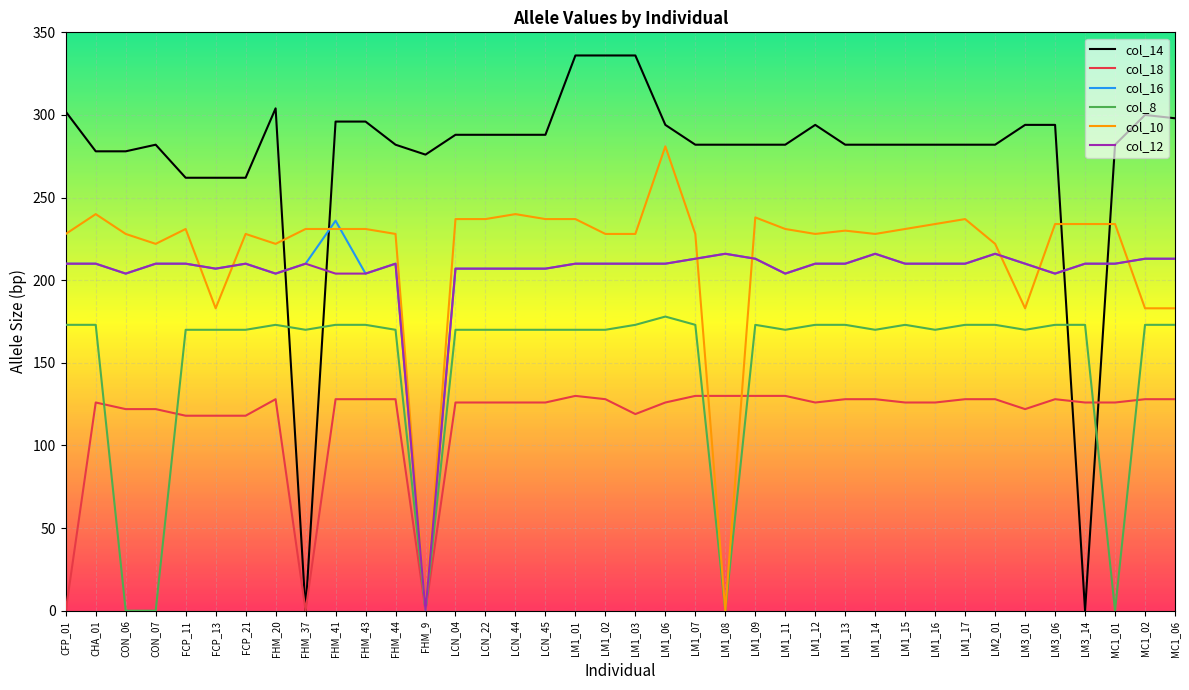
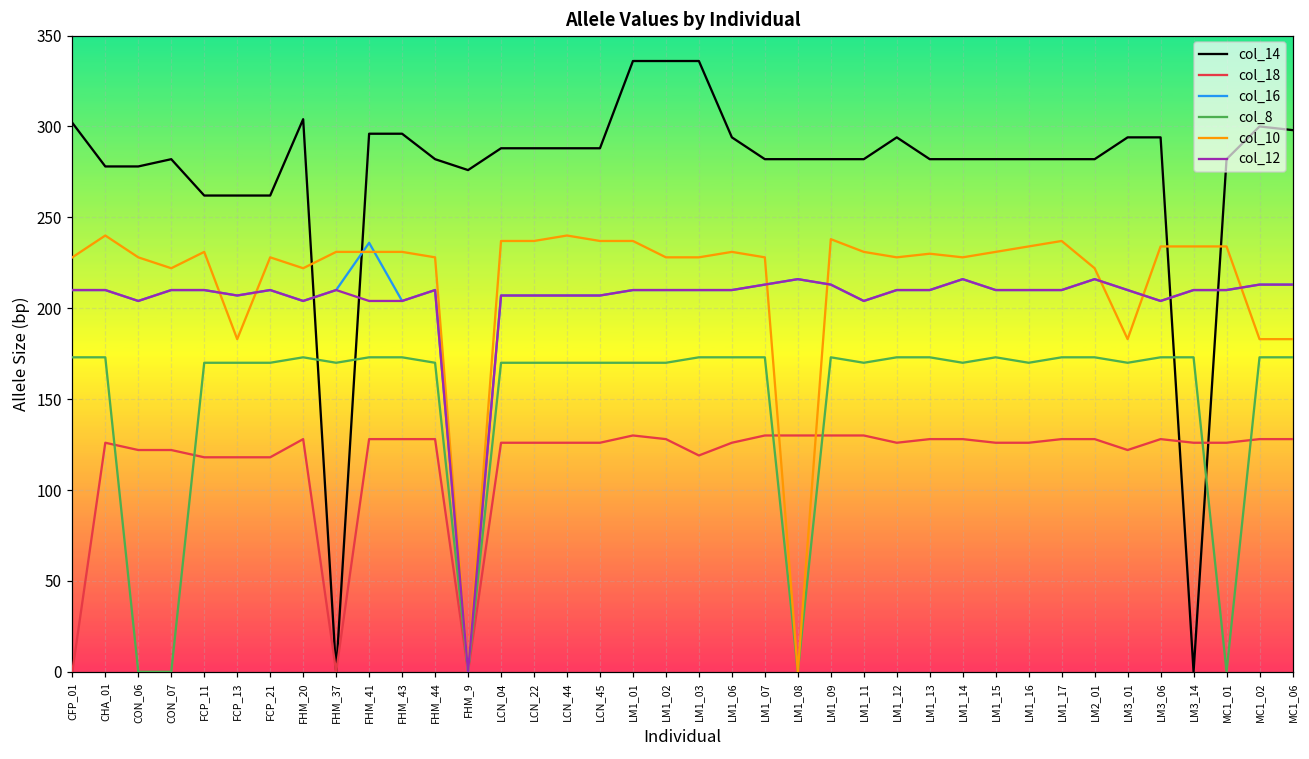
  {
    "col_14": {
      "CFP_01": 302,
      "CHA_01": 278,
      "CON_06": 278,
      "CON_07": 282,
      "FCP_11": 262,
      "FCP_13": 262,
      "FCP_21": 262,
      "FHM_20": 304,
      "FHM_41": 296,
      "FHM_43": 296,
      "FHM_44": 282,
      "FHM_9": 276,
      "LCN_04": 288,
      "LCN_22": 288,
      "LCN_44": 288,
      "LCN_45": 288,
      "LM1_01": 336,
      "LM1_02": 336,
      "LM1_03": 336,
      "LM1_06": 294,
      "LM1_07": 282,
      "LM1_08": 282,
      "LM1_09": 282,
      "LM1_11": 282,
      "LM1_12": 294,
      "LM1_13": 282,
      "LM1_14": 282,
      "LM1_15": 282,
      "LM1_16": 282,
      "LM1_17": 282,
      "LM2_01": 282,
      "LM3_01": 294,
      "LM3_06": 294,
      "LM3_14": 0,
      "MC1_06": 298
    },
    "col_18": {
      "CFP_01": 0,
      "CHA_01": 126,
      "CON_06": 122,
      "CON_07": 122,
      "FCP_11": 118,
      "FCP_13": 118,
      "FCP_21": 118,
      "FHM_20": 128,
      "FHM_41": 128,
      "FHM_43": 128,
      "FHM_44": 128,
      "LCN_04": 126,
      "LCN_22": 126,
      "LCN_44": 126,
      "LCN_45": 126,
      "LM1_01": 130,
      "LM1_02": 128,
      "LM1_03": 119,
      "LM1_06": 126,
      "LM1_07": 130,
      "LM1_08": 130,
      "LM1_09": 130,
      "LM1_11": 130,
      "LM1_12": 126,
      "LM1_13": 128,
      "LM1_14": 128,
      "LM1_15": 126,
      "LM1_16": 126,
      "LM1_17": 128,
      "LM2_01": 128,
      "LM3_01": 122,
      "LM3_06": 128,
      "LM3_14": 126,
      "MC1_01": 126,
      "MC1_02": 128,
      "MC1_06": 128
    },
    "col_16": {
      "FHM_41": 236
    },
    "col_8": {
      "CFP_01": 173,
      "CHA_01": 173,
      "CON_06": 0,
      "CON_07": 0,
      "FCP_11": 170,
      "FCP_13": 170,
      "FCP_21": 170,
      "FHM_20": 173,
      "FHM_37": 170,
      "FHM_41": 173,
      "FHM_43": 173,
      "FHM_44": 170,
      "LCN_04": 170,
      "LCN_22": 170,
      "LCN_44": 170,
      "LCN_45": 170,
      "LM1_01": 170,
      "LM1_02": 170,
      "LM1_03": 173,
-     "LM1_06": 178,
+     "LM1_06": 173,
      "LM1_07": 173,
      "LM1_09": 173,
      "LM1_11": 170,
      "LM1_12": 173,
      "LM1_13": 173,
      "LM1_14": 170,
      "LM1_15": 173,
      "LM1_16": 170,
      "LM1_17": 173,
      "LM2_01": 173,
      "LM3_01": 170,
      "LM3_06": 173,
      "LM3_14": 173,
      "MC1_01": 0,
      "MC1_02": 173,
      "MC1_06": 173
    },
    "col_10": {
      "CFP_01": 228,
      "CHA_01": 240,
      "CON_06": 228,
      "CON_07": 222,
      "FCP_11": 231,
      "FCP_13": 183,
      "FCP_21": 228,
      "FHM_20": 222,
      "FHM_37": 231,
      "FHM_41": 231,
      "FHM_43": 231,
      "FHM_44": 228,
      "LCN_04": 237,
      "LCN_22": 237,
      "LCN_44": 240,
      "LCN_45": 237,
      "LM1_01": 237,
      "LM1_02": 228,
      "LM1_03": 228,
-     "LM1_06": 281,
+     "LM1_06": 231,
      "LM1_07": 228,
      "LM1_09": 238,
      "LM1_11": 231,
      "LM1_12": 228,
      "LM1_13": 230,
      "LM1_14": 228,
      "LM1_15": 231,
      "LM1_16": 234,
      "LM1_17": 237,
      "LM2_01": 222,
      "LM3_01": 183,
      "LM3_06": 234,
      "LM3_14": 234,
      "MC1_01": 234,
      "MC1_02": 183,
      "MC1_06": 183
    },
    "col_12": {
      "FHM_41": 204
    }
  }
